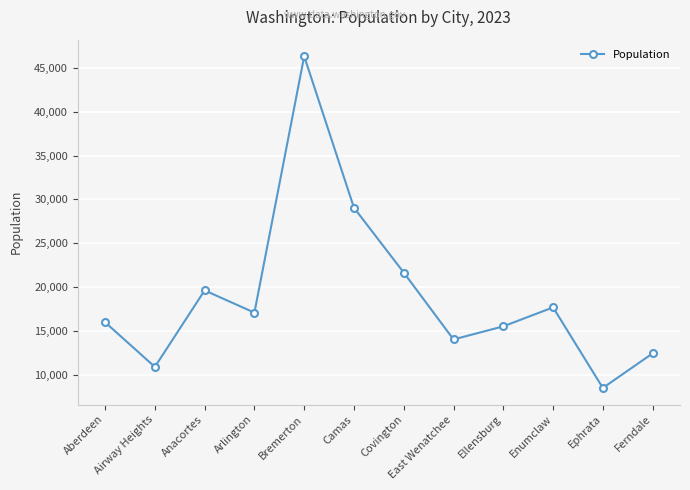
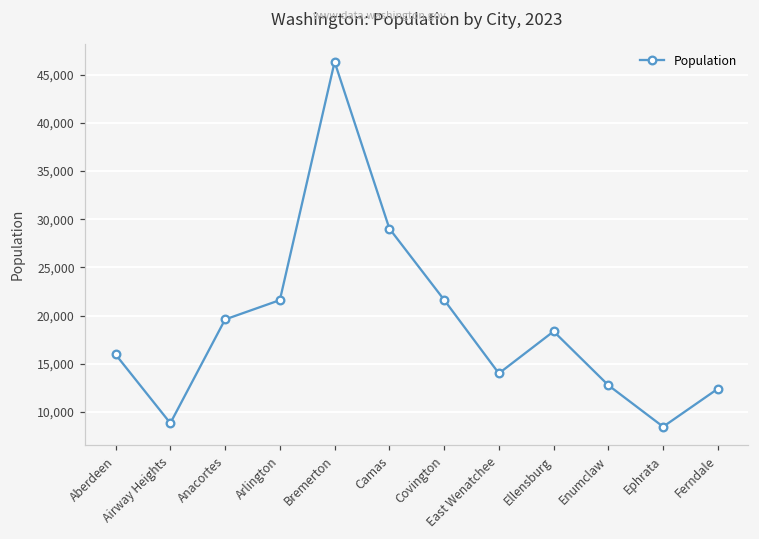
  {
    "Aberdeen": "16,000",
-   "Airway Heights": "11,000",
+   "Airway Heights": "9,000",
    "Anacortes": "20,000",
-   "Arlington": "17,000",
+   "Arlington": "22,000",
    "Bremerton": "46,000",
    "Camas": "29,000",
    "Covington": "22,000",
    "East Wenatchee": "14,000",
-   "Ellensburg": "16,000",
-   "Enumclaw": "18,000",
+   "Ellensburg": "18,000",
+   "Enumclaw": "13,000",
    "Ephrata": "8,000",
    "Ferndale": "12,000"
  }
